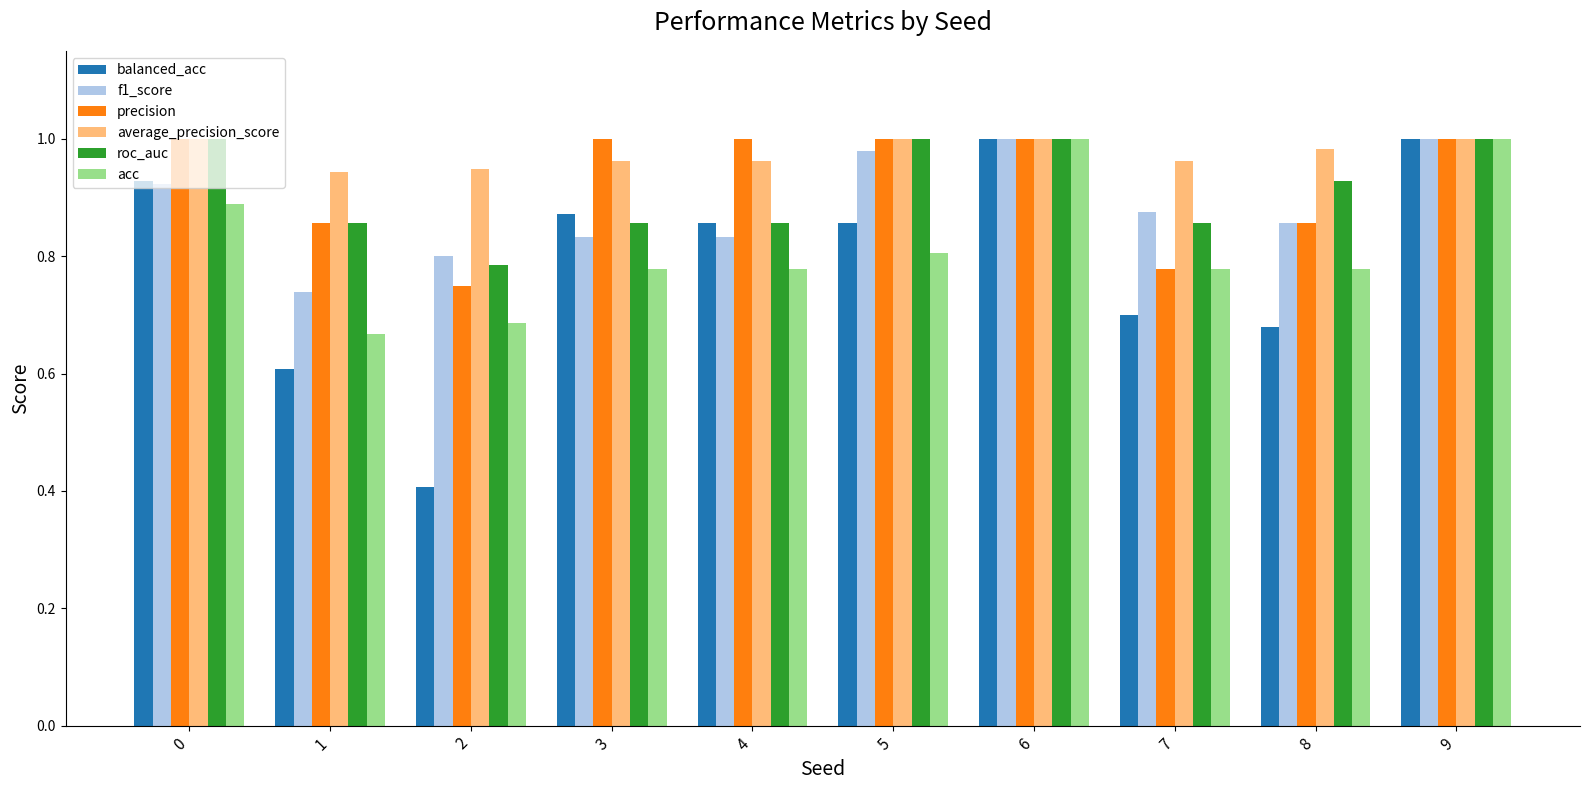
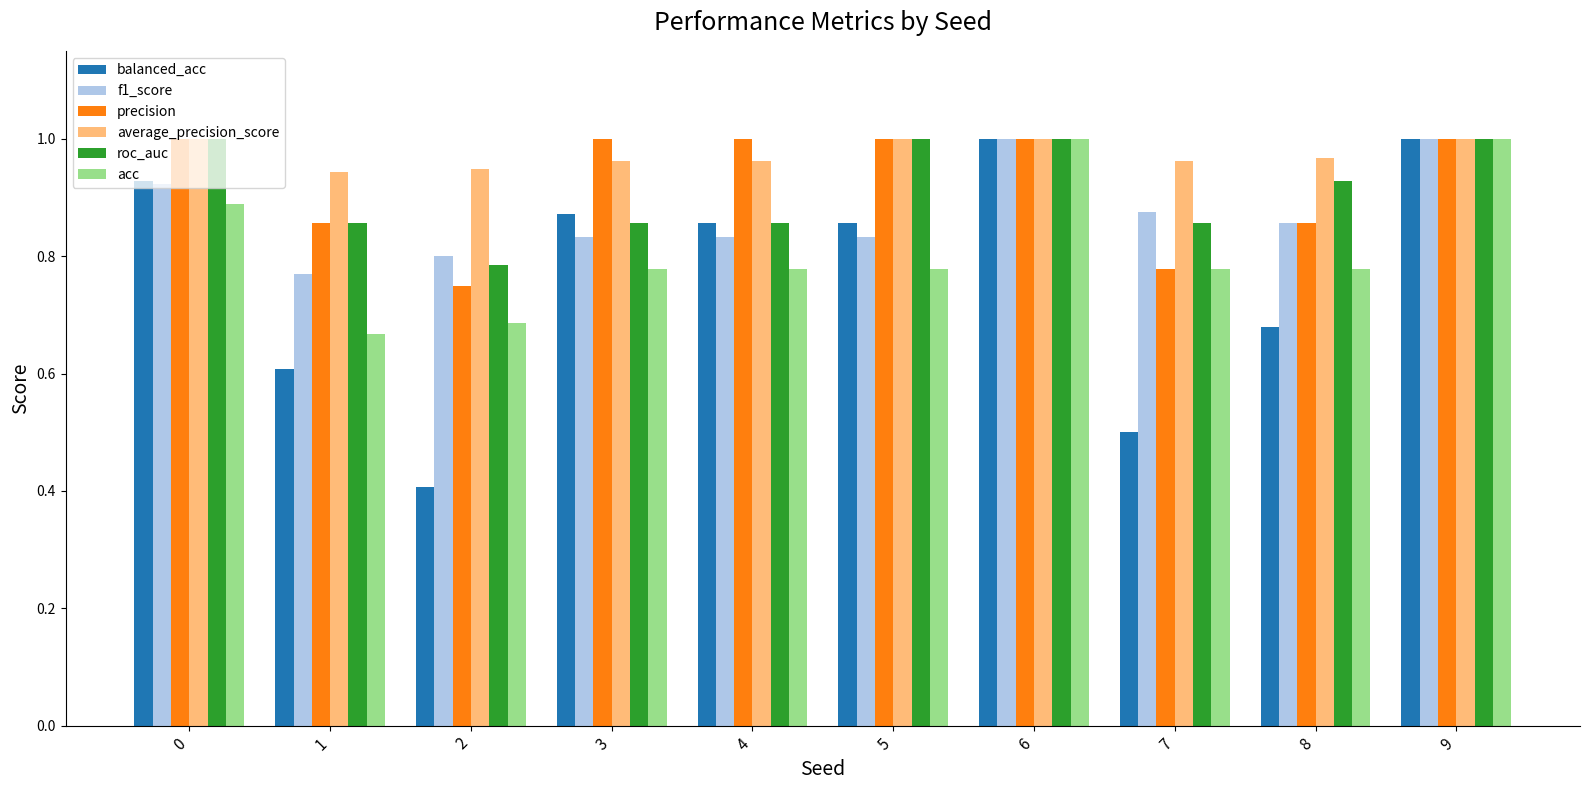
  {
    "balanced_acc": {
      "1": 0.61,
      "2": 0.41,
      "3": 0.87,
      "4": 0.86,
      "5": 0.86,
      "6": 1.0,
-     "7": 0.7,
+     "7": 0.5,
      "8": 0.68,
      "9": 1.0
    },
    "f1_score": {
-     "1": 0.74,
+     "1": 0.77,
      "2": 0.80,
      "3": 0.83,
      "4": 0.83,
-     "5": 0.98,
+     "5": 0.83,
      "6": 1.00,
      "7": 0.88,
      "8": 0.86,
      "9": 1.00
    },
    "precision": {
      "1": 0.86,
      "2": 0.75,
      "3": 1.00,
      "4": 1.00,
      "5": 1.00,
      "6": 1.00,
      "7": 0.78,
      "8": 0.86,
      "9": 1.00
    },
    "average_precision_score": {
      "1": 0.94,
      "2": 0.95,
      "3": 0.96,
      "4": 0.96,
      "5": 1.00,
      "6": 1.00,
      "7": 0.96,
-     "8": 0.98,
+     "8": 0.97,
      "9": 1.00
    },
    "roc_auc": {
      "1": 0.86,
      "2": 0.79,
      "3": 0.86,
      "4": 0.86,
      "5": 1.00,
      "6": 1.00,
      "7": 0.86,
      "8": 0.93,
      "9": 1.00
    },
    "acc": {
      "0": 0.89,
      "1": 0.67,
      "2": 0.69,
      "3": 0.78,
      "4": 0.78,
-     "5": 0.80,
+     "5": 0.78,
      "6": 1.00,
      "7": 0.78,
      "8": 0.78,
      "9": 1.00
    }
  }
